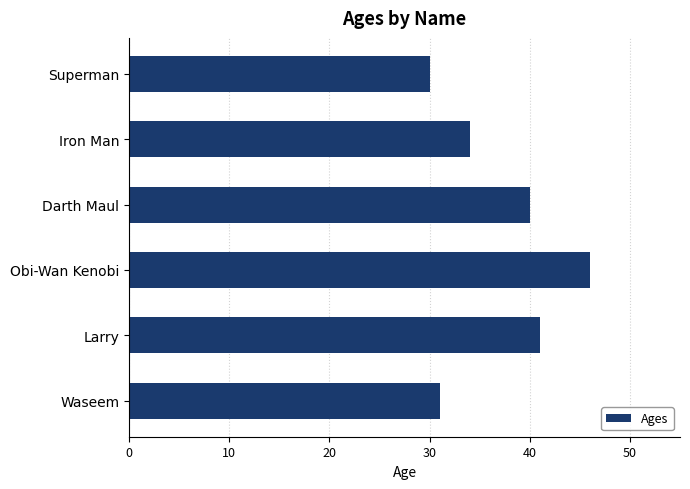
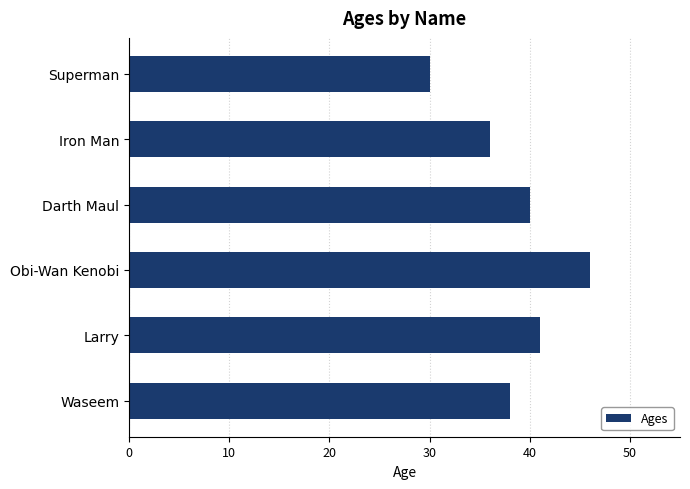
  {
    "Superman": 30,
-   "Iron Man": 34,
+   "Iron Man": 36,
    "Darth Maul": 40,
    "Obi-Wan Kenobi": 46,
    "Larry": 41,
-   "Waseem": 31
+   "Waseem": 38
  }
